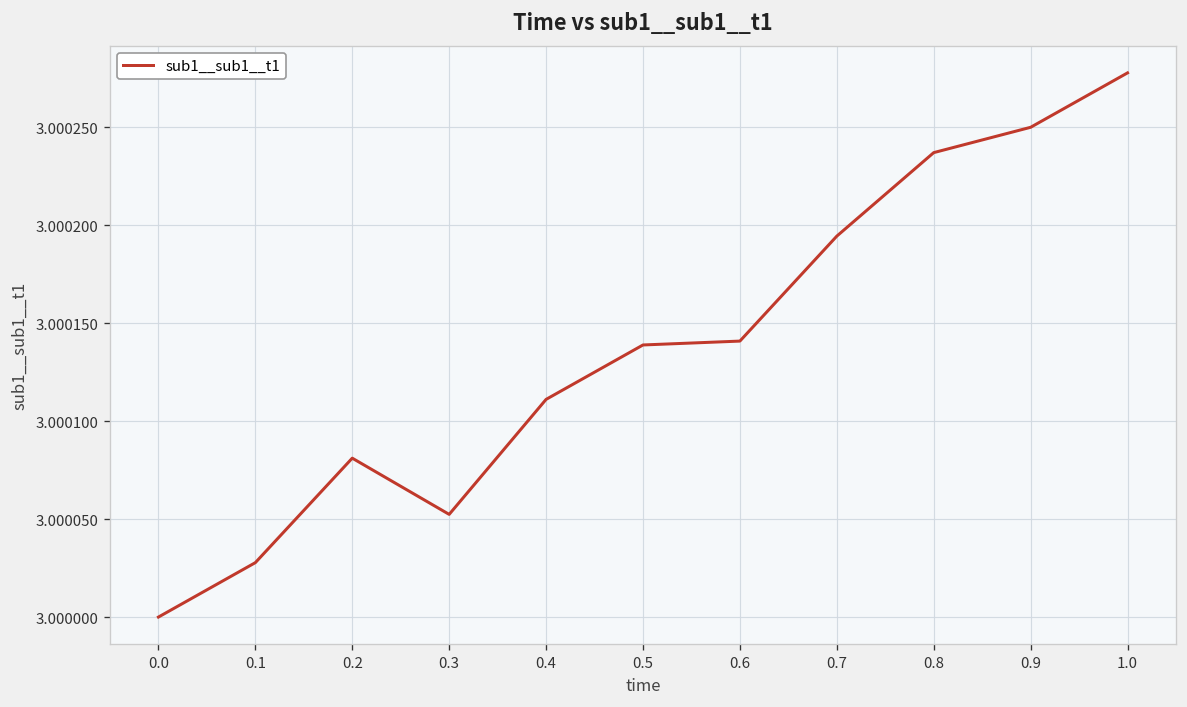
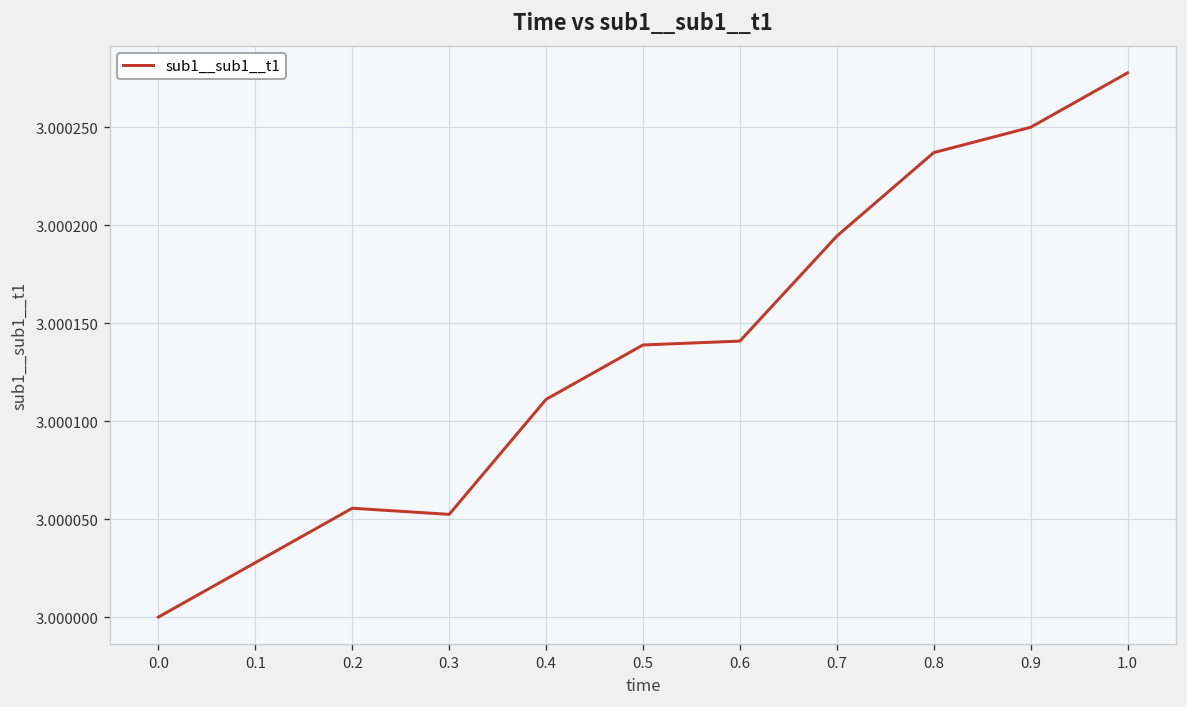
  {
    "0.0": 3.000000,
    "0.1": 3.000028,
-   "0.2": 3.000081,
+   "0.2": 3.000056,
    "0.3": 3.000052,
    "0.4": 3.000111,
    "0.5": 3.000139,
    "0.6": 3.000141,
    "0.7": 3.000194,
    "0.8": 3.000237,
    "0.9": 3.000250,
    "1.0": 3.000278
  }
